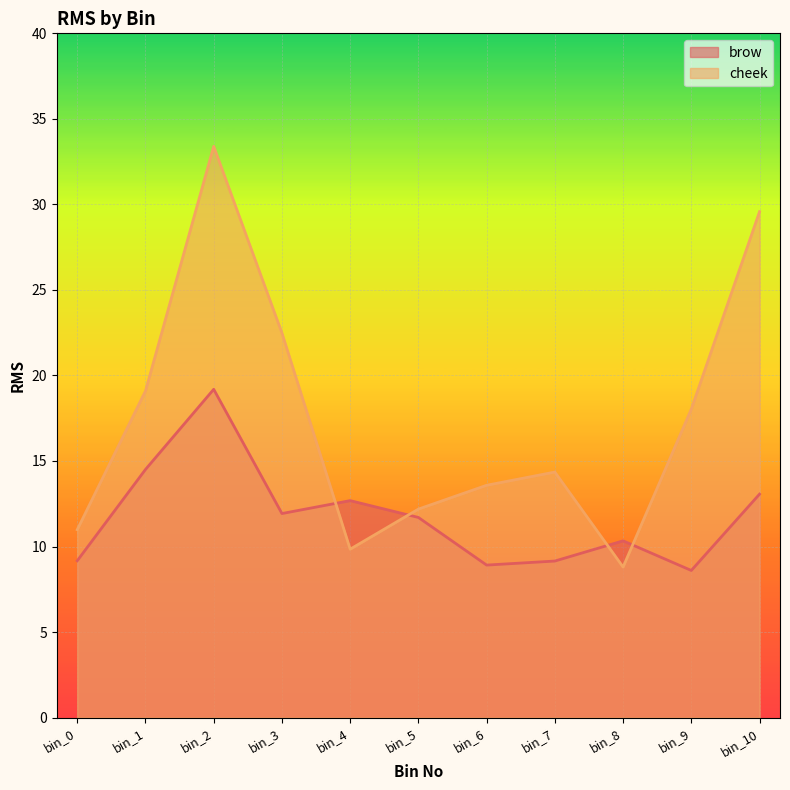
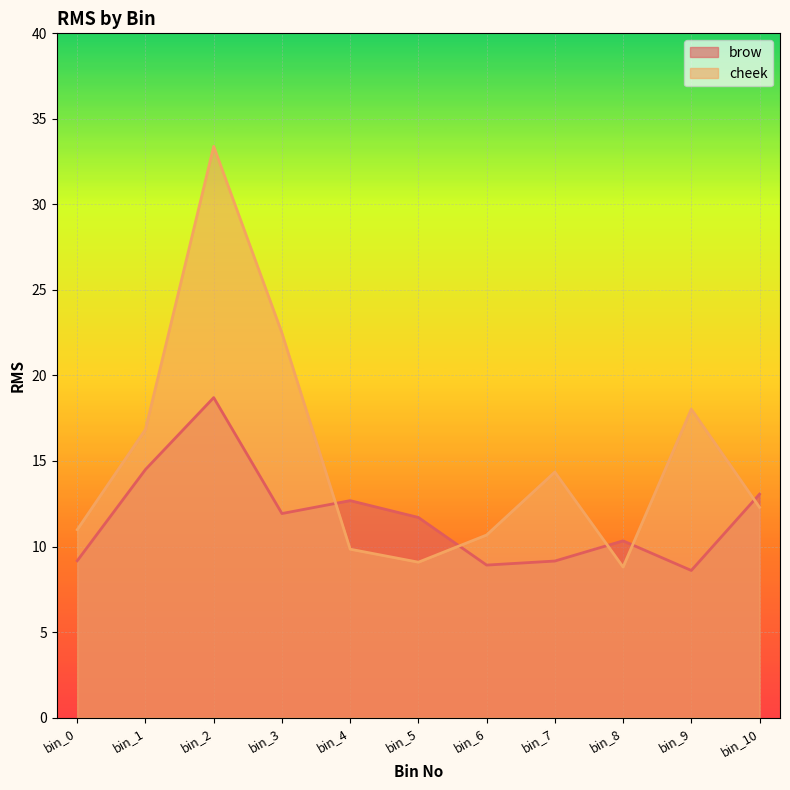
  {
    "brow": {
      "bin_0": 9.2,
      "bin_1": 14.5,
-     "bin_2": 19.2,
+     "bin_2": 18.7,
      "bin_3": 11.9,
      "bin_4": 12.7,
      "bin_5": 11.7,
      "bin_6": 8.9,
      "bin_7": 9.2,
      "bin_8": 10.3,
      "bin_9": 8.6,
      "bin_10": 13.1
    },
    "cheek": {
      "bin_0": 11.0,
-     "bin_1": 19.1,
+     "bin_1": 16.8,
      "bin_2": 33.4,
      "bin_3": 22.5,
      "bin_4": 9.8,
-     "bin_5": 12.2,
-     "bin_6": 13.6,
+     "bin_5": 9.1,
+     "bin_6": 10.7,
      "bin_7": 14.4,
      "bin_8": 8.8,
      "bin_9": 18.0,
-     "bin_10": 29.6
+     "bin_10": 12.3
    }
  }
